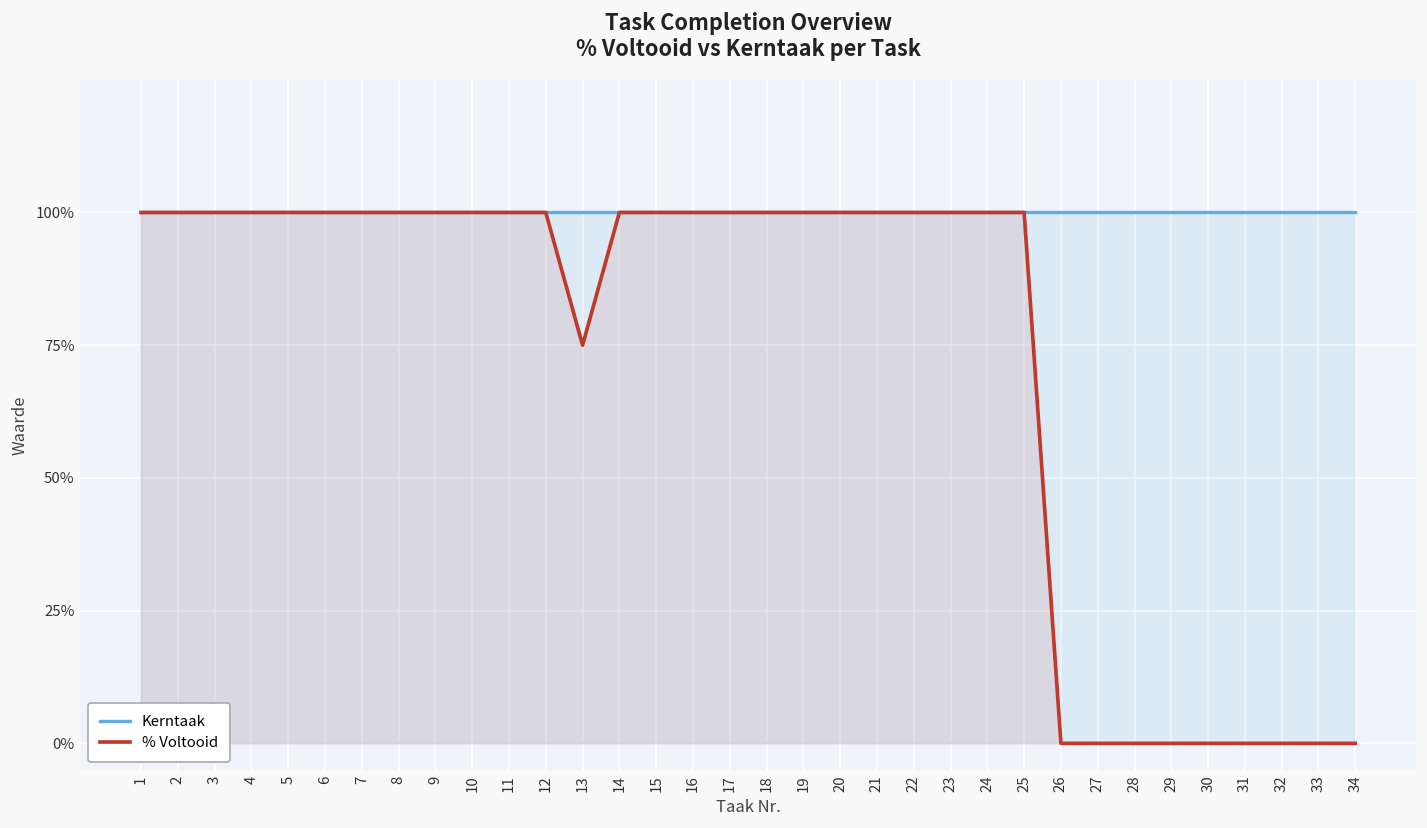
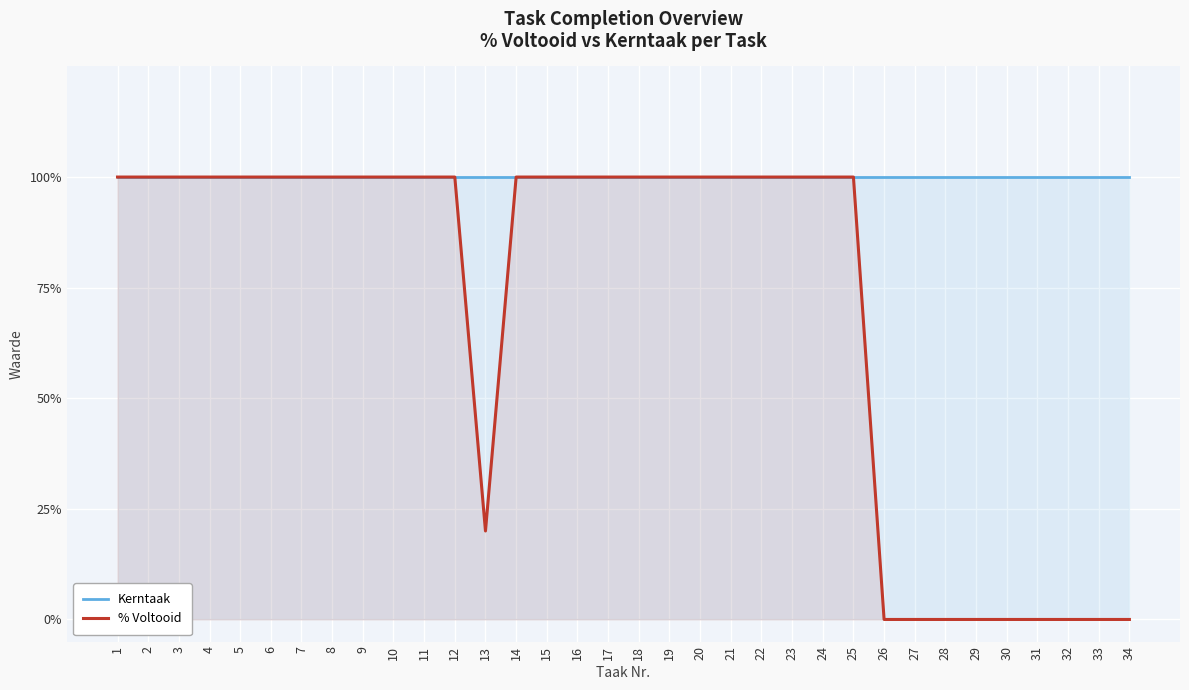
  {
    "Kerntaak": {
      "13": "100%",
      "26": "100%",
      "27": "100%",
      "28": "100%",
      "29": "100%",
      "30": "100%",
      "31": "100%",
      "32": "100%",
      "33": "100%",
      "34": "100%"
    },
    "% Voltooid": {
-     "13": "75%",
+     "13": "20%",
      "26": "0%",
      "27": "0%",
      "28": "0%",
      "29": "0%",
      "30": "0%",
      "31": "0%",
      "32": "0%",
      "33": "0%",
      "34": "0%"
    }
  }
